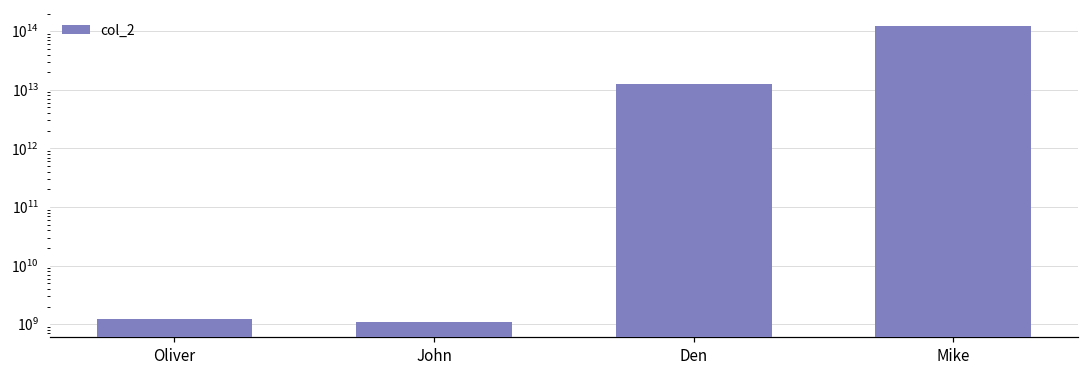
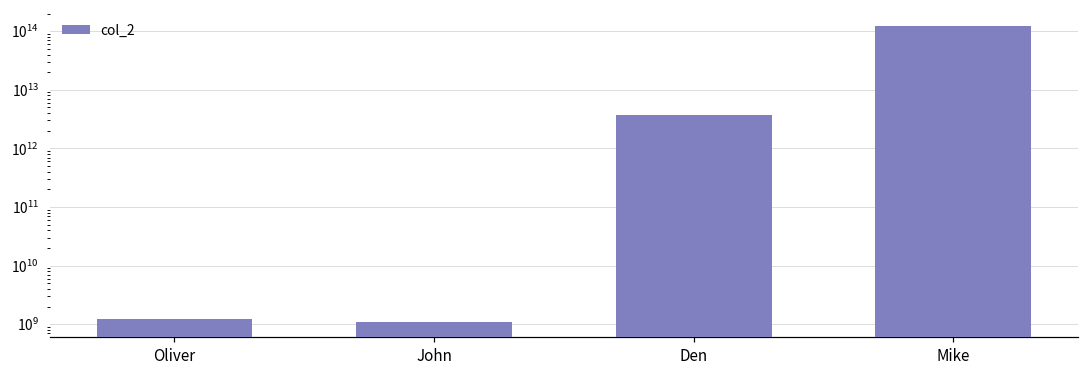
  {
    "Oliver": 1200000000,
    "John": 1100000000,
-   "Den": 12000000000000,
+   "Den": 4000000000000,
    "Mike": 120000000000000
  }
